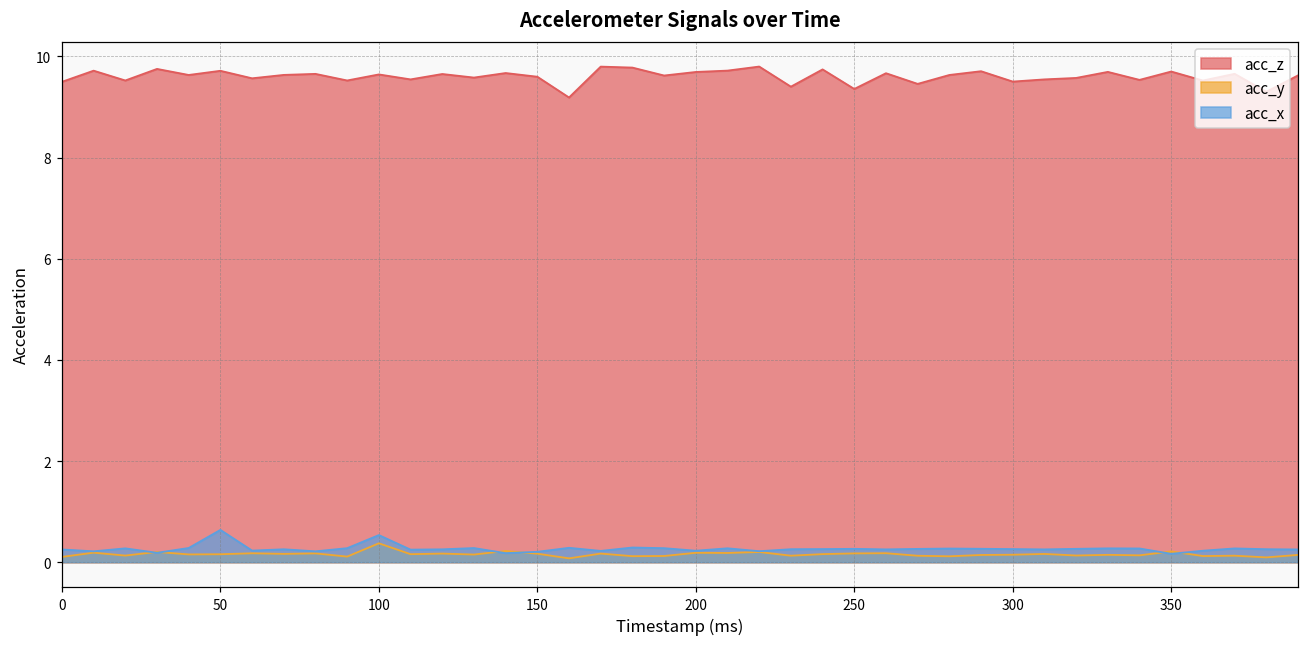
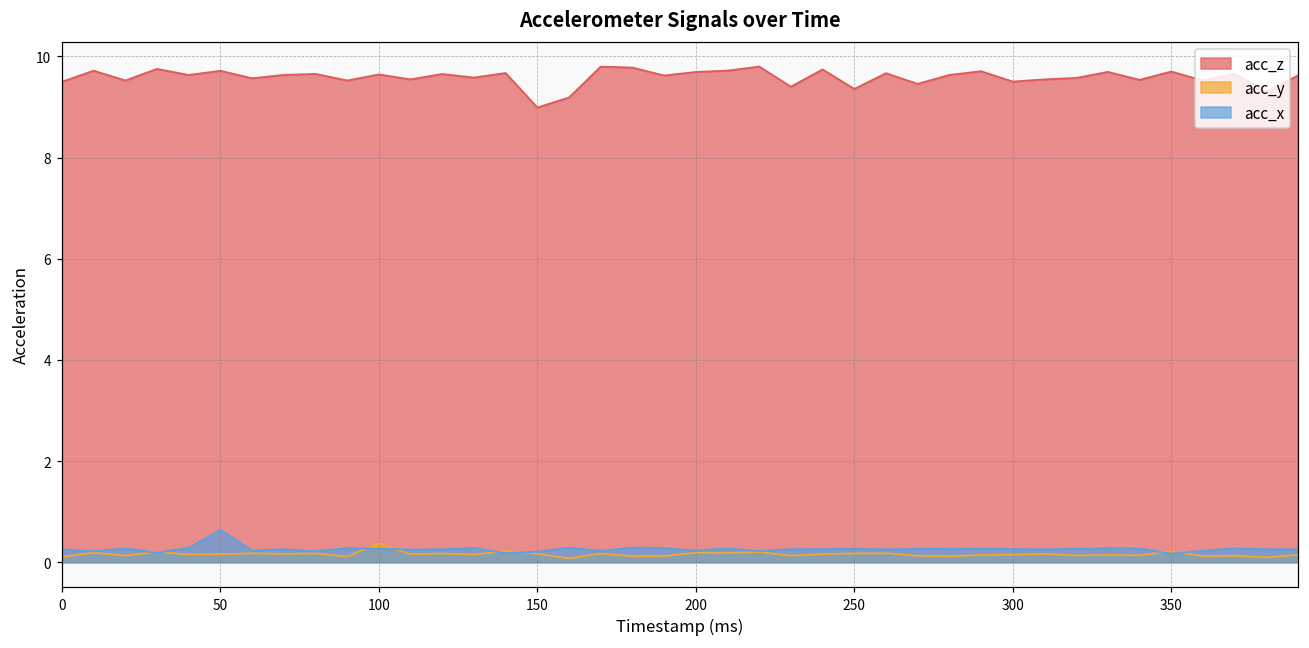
  {
    "acc_z": {
      "0": 9.5,
      "50": 9.7,
      "100": 9.6,
-     "150": 9.6,
+     "150": 9.0,
      "200": 9.7,
      "250": 9.4,
      "300": 9.5,
      "350": 9.7
    },
    "acc_y": {
      "0": 0.1,
      "50": 0.2,
      "100": 0.4,
      "250": 0.2,
      "300": 0.1
    },
    "acc_x": {
      "0": 0.3,
      "50": 0.6,
-     "100": 0.5,
+     "100": 0.3,
      "250": 0.3,
      "300": 0.3
    }
  }
